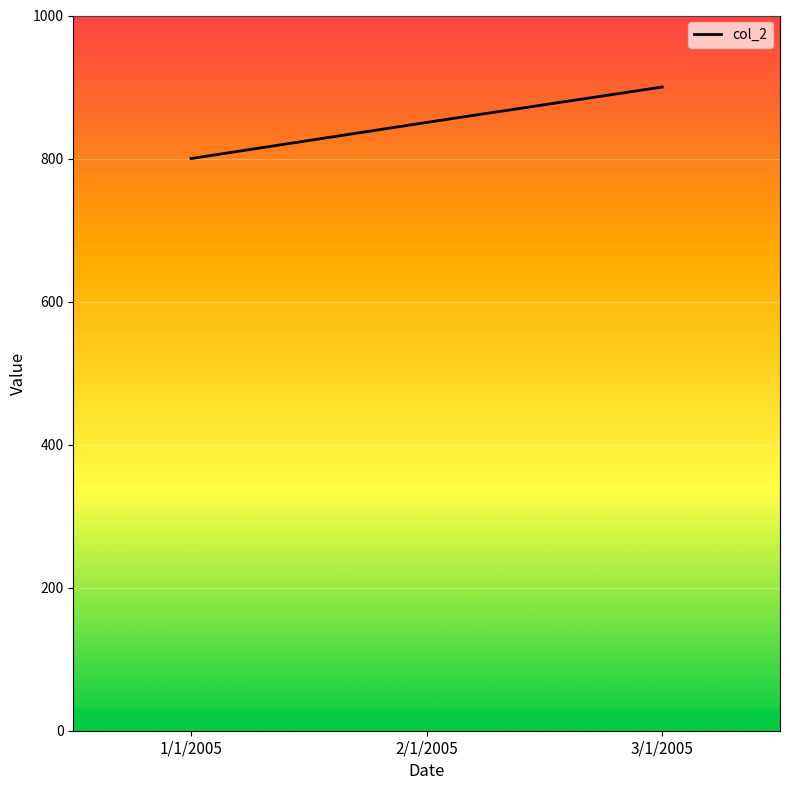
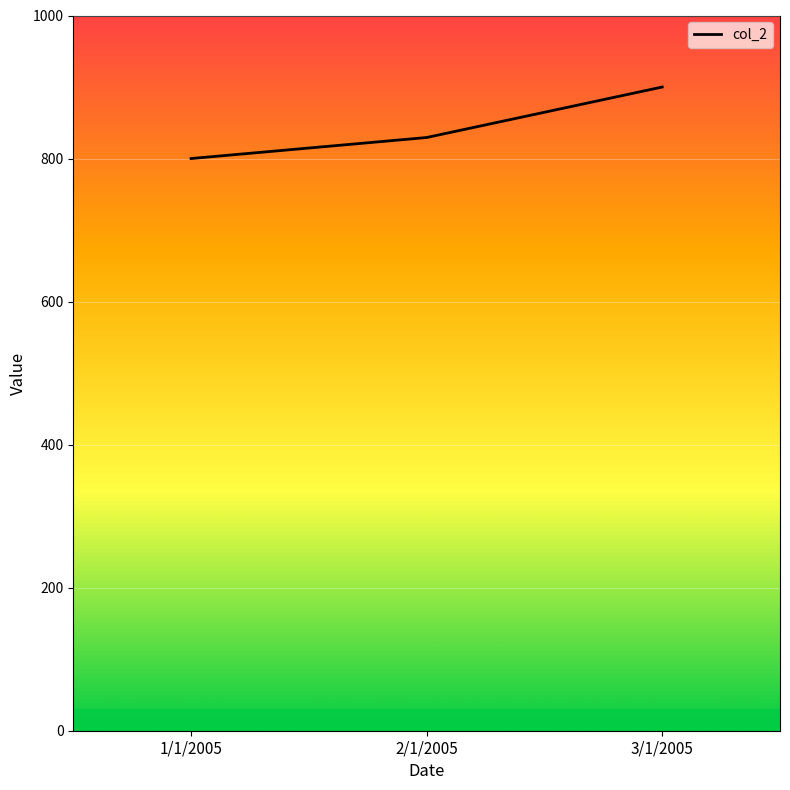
  {
    "1/1/2005": 800,
-   "2/1/2005": 850,
+   "2/1/2005": 830,
    "3/1/2005": 900
  }
